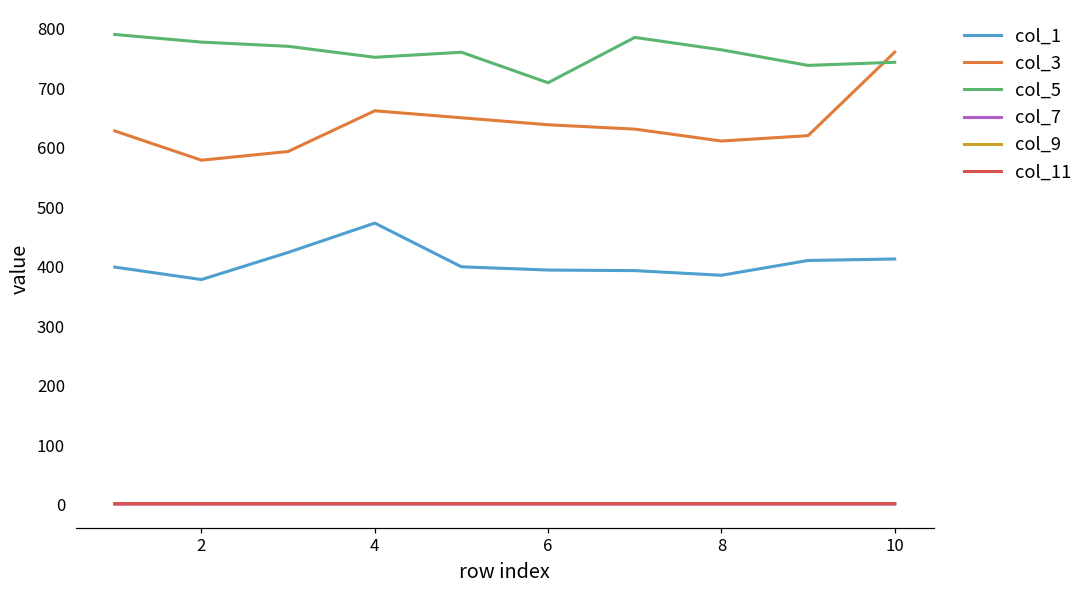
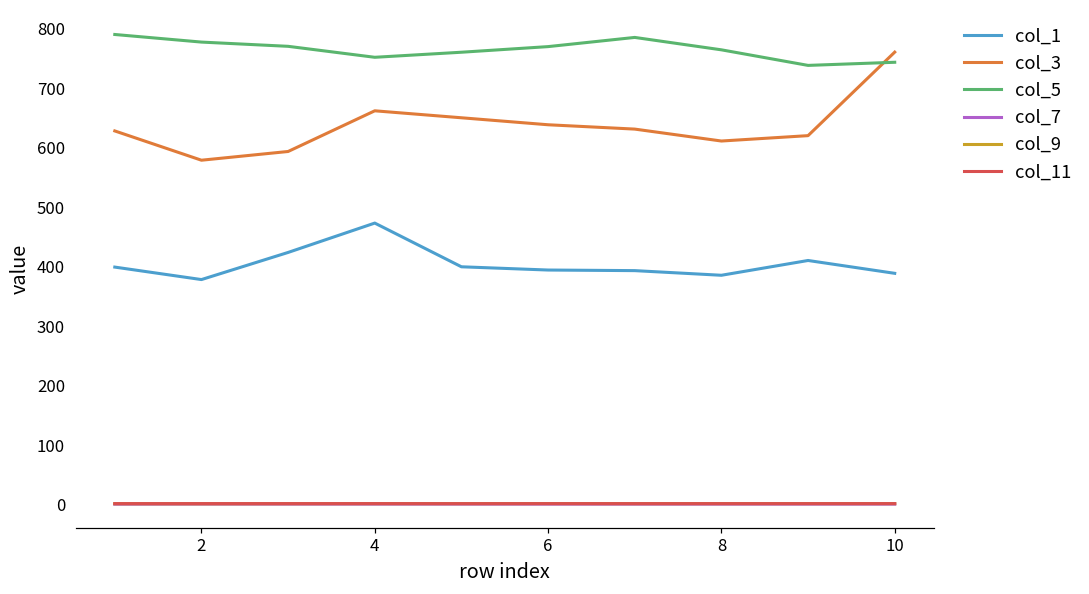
  {
    "col_1": {
      "2": 380,
      "4": 470,
      "6": 390,
      "8": 390,
-     "10": 410
+     "10": 390
    },
    "col_5": {
      "2": 780,
      "4": 750,
-     "6": 710,
+     "6": 770,
      "8": 760,
      "10": 740
    }
  }
